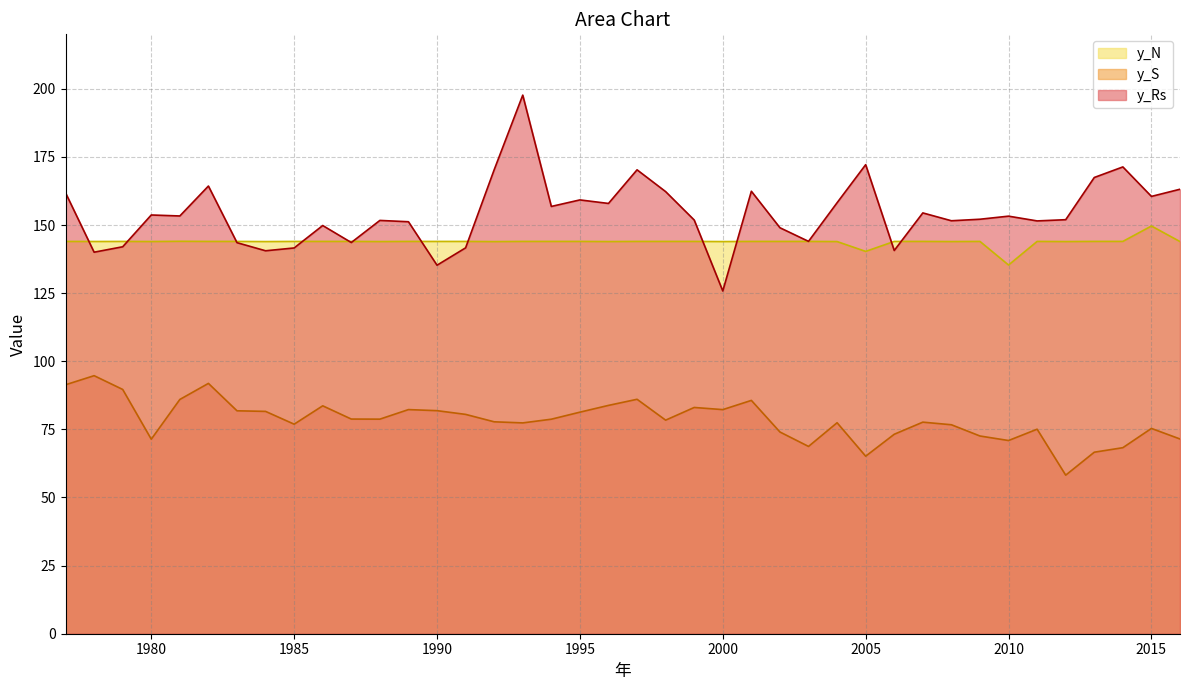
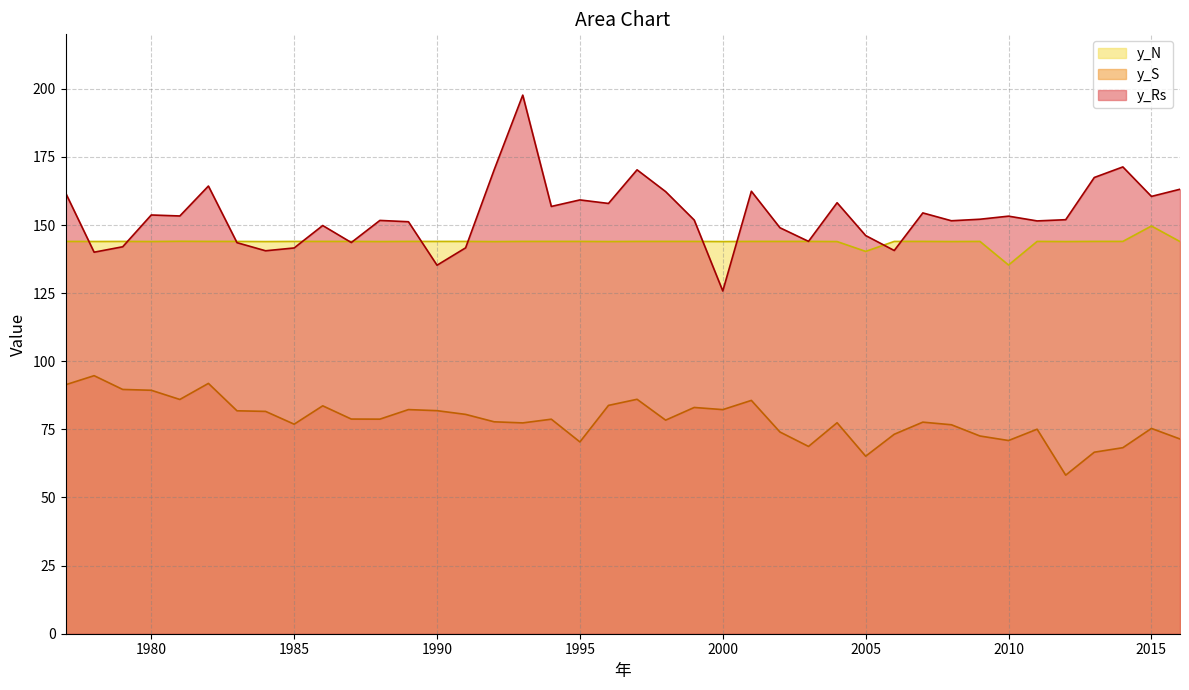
  {
    "y_N": {
      "1980": 144,
      "1985": 144,
      "1990": 144,
      "1995": 144,
      "2000": 144,
      "2005": 140,
      "2010": 135,
      "2015": 150
    },
    "y_S": {
-     "1980": 71,
+     "1980": 89,
      "1985": 77,
      "1990": 82,
-     "1995": 81,
+     "1995": 70,
      "2000": 82,
      "2005": 65,
      "2010": 71,
      "2015": 75
    },
    "y_Rs": {
      "1980": 154,
      "1985": 142,
      "1990": 135,
      "1995": 159,
      "2000": 126,
-     "2005": 172,
+     "2005": 146,
      "2010": 153,
      "2015": 161
    }
  }
